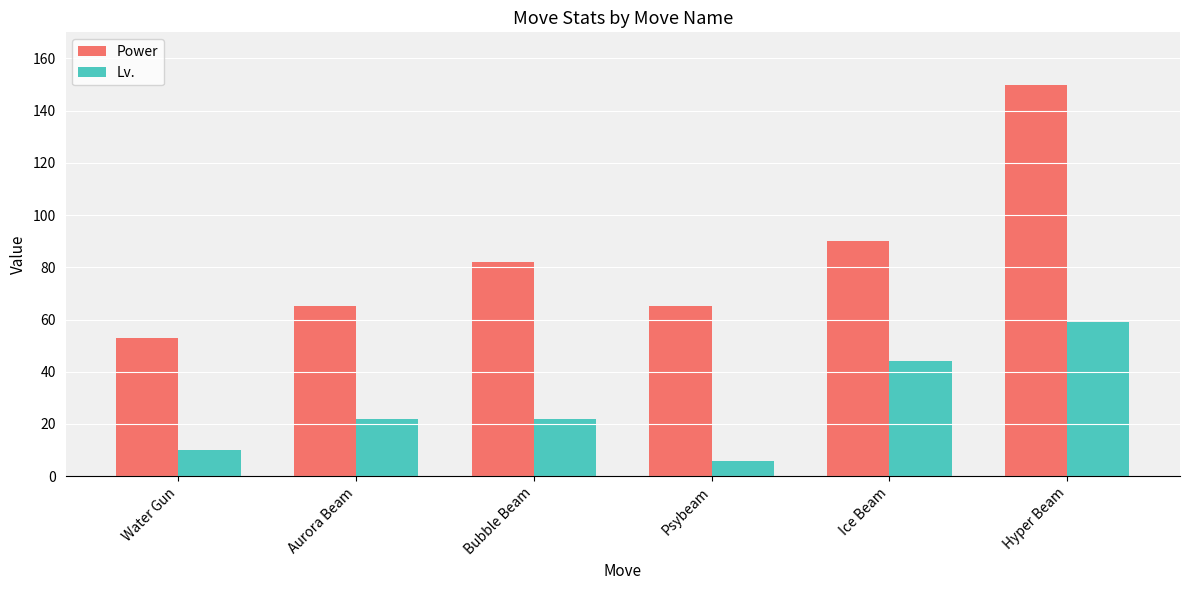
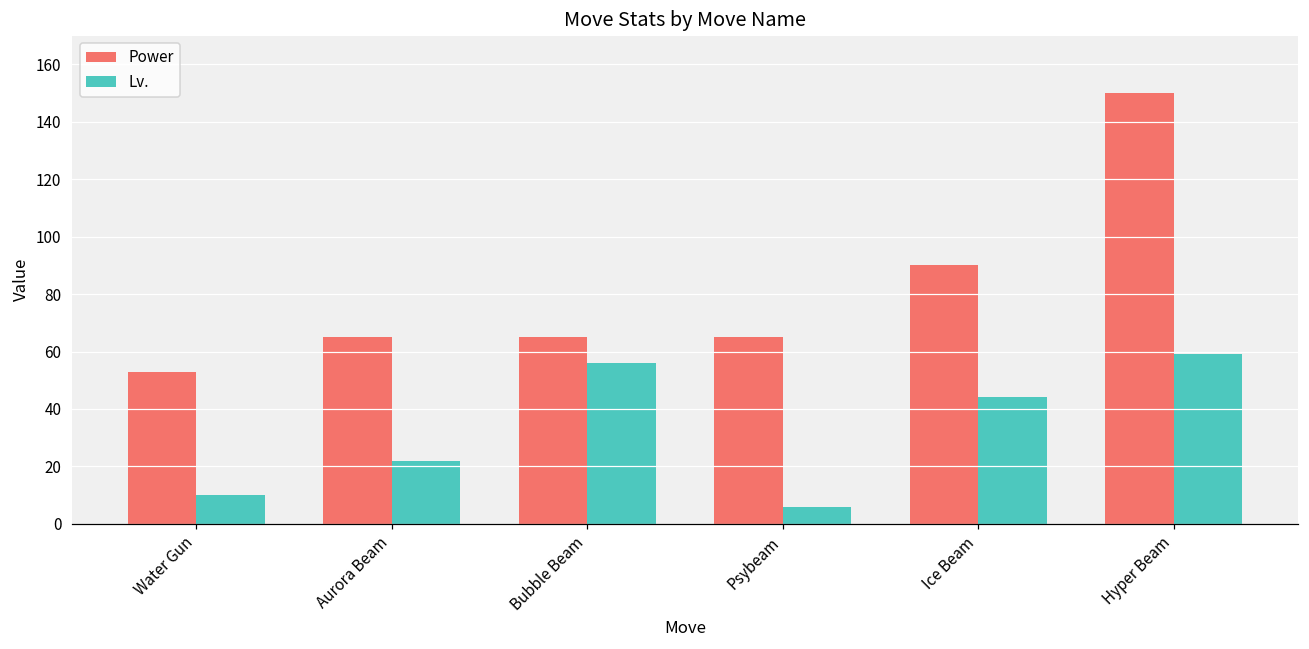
  {
    "Power": {
      "Water Gun": 53,
      "Aurora Beam": 65,
-     "Bubble Beam": 82,
+     "Bubble Beam": 65,
      "Psybeam": 65,
      "Ice Beam": 90,
      "Hyper Beam": 150
    },
    "Lv.": {
      "Water Gun": 10,
      "Aurora Beam": 22,
-     "Bubble Beam": 22,
+     "Bubble Beam": 56,
      "Psybeam": 6,
      "Ice Beam": 44,
      "Hyper Beam": 59
    }
  }
